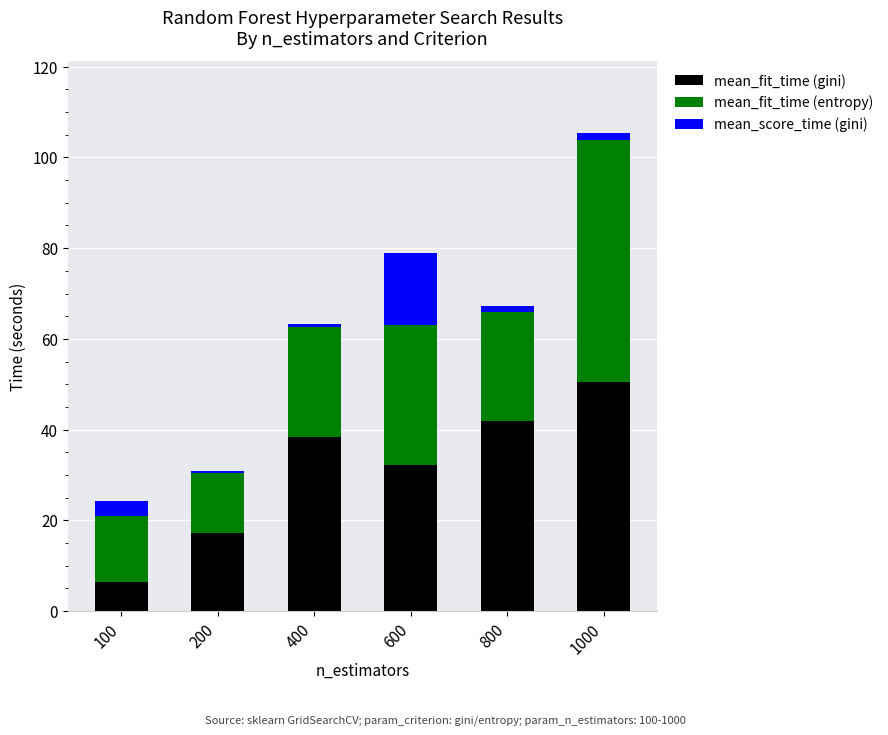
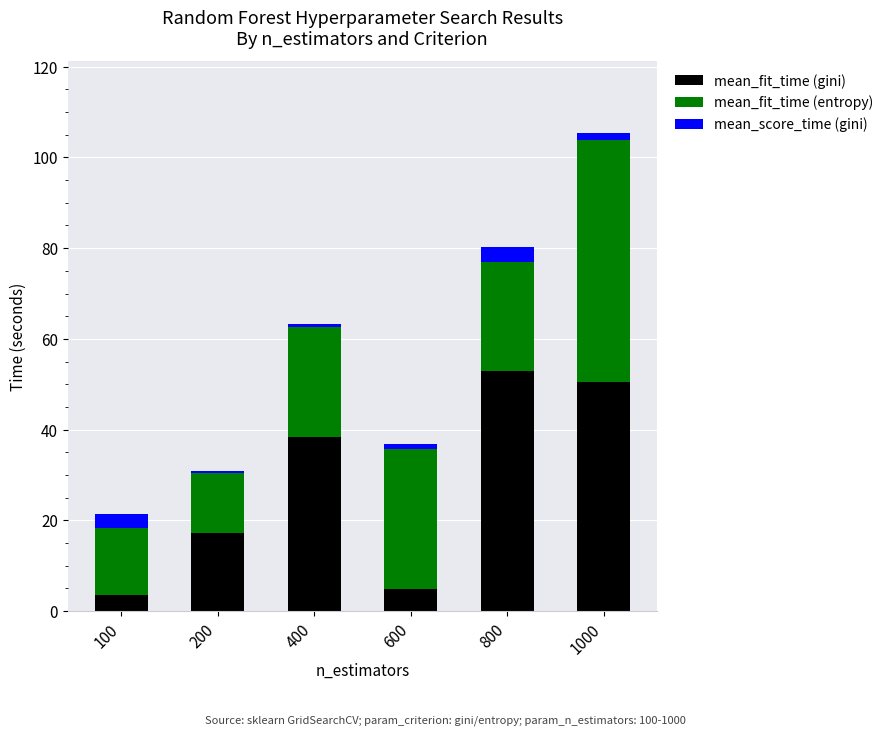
  {
    "mean_fit_time (gini)": {
-     "100": 6,
+     "100": 4,
      "200": 17,
      "400": 38,
-     "600": 32,
-     "800": 42,
+     "600": 5,
+     "800": 53,
      "1000": 51
    },
    "mean_fit_time (entropy)": {
      "100": 15,
      "200": 13,
      "400": 24,
      "600": 31,
      "800": 24,
      "1000": 53
    },
    "mean_score_time (gini)": {
      "100": 3,
      "400": 1,
-     "600": 16,
-     "800": 1,
+     "600": 1,
+     "800": 3,
      "1000": 2
    }
  }
